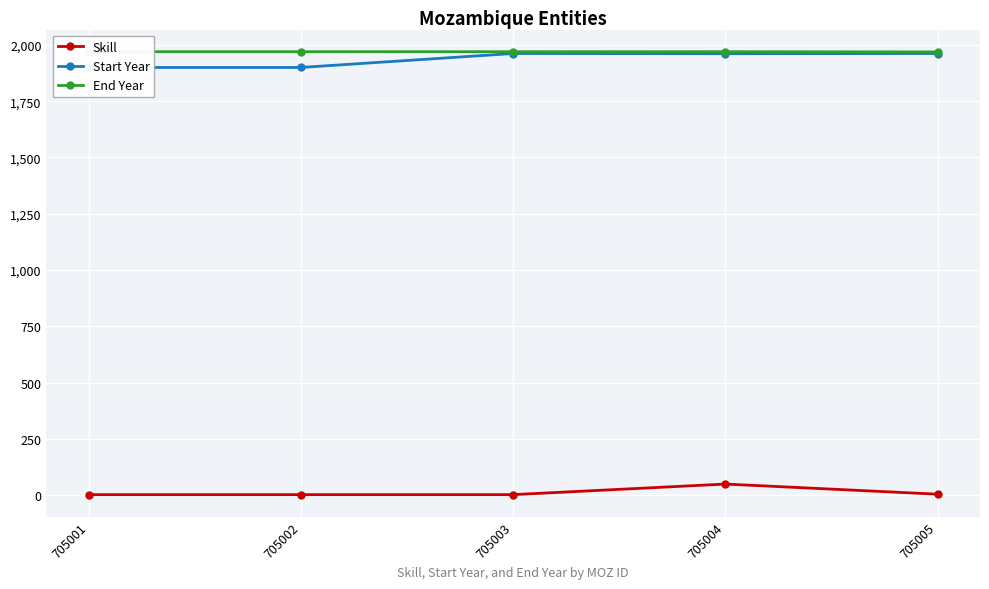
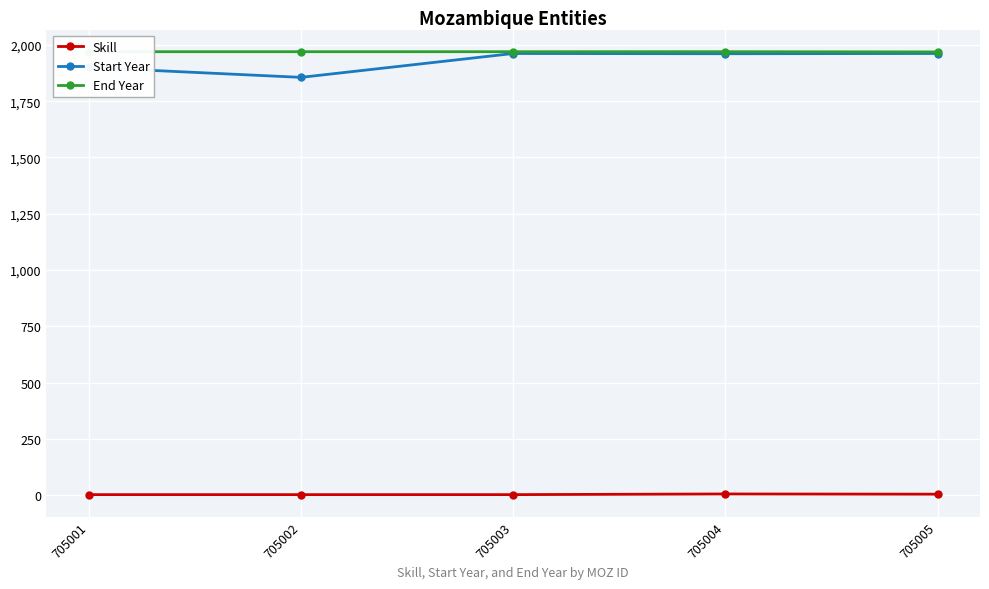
  {
    "Skill": {
      "705001": "0",
      "705002": "0",
      "705003": "0",
-     "705004": "50",
+     "705004": "10",
      "705005": "0"
    },
    "Start Year": {
-     "705002": "1,900"
+     "705002": "1,860"
    },
    "End Year": {
      "705002": "1,970"
    }
  }
